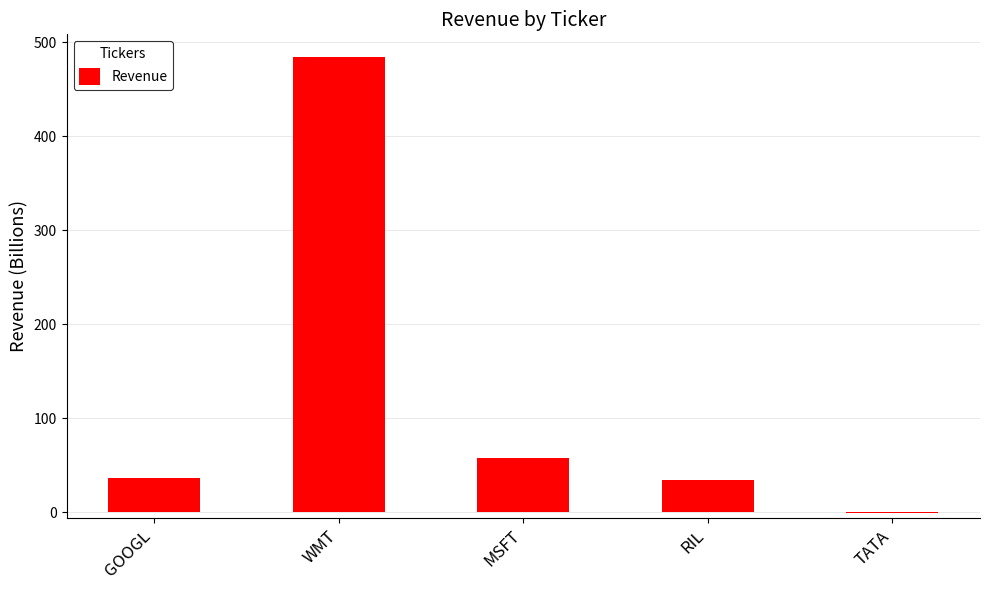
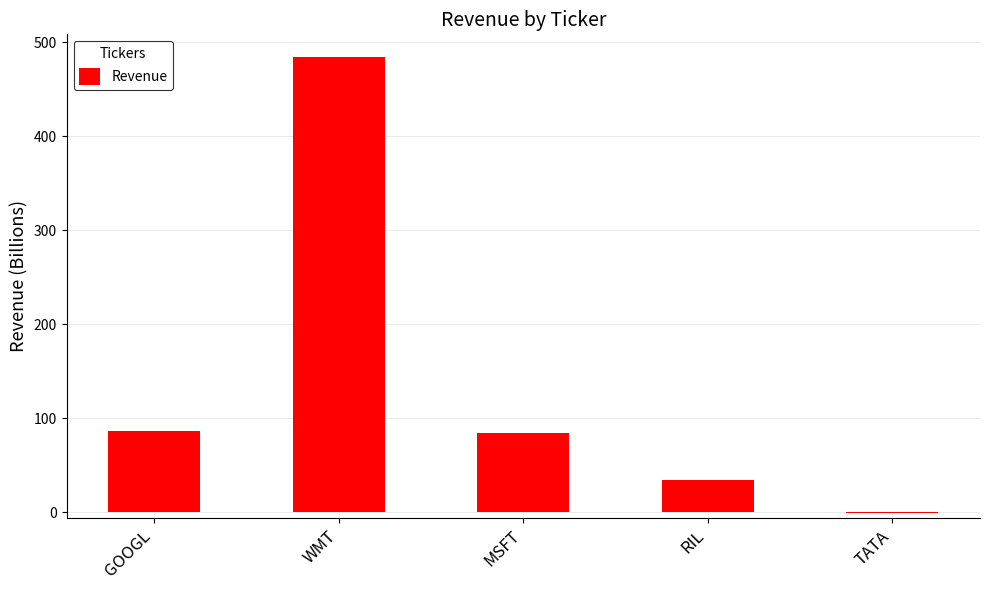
  {
-   "GOOGL": 40,
+   "GOOGL": 90,
    "WMT": 480,
-   "MSFT": 60,
+   "MSFT": 90,
    "RIL": 30
  }
